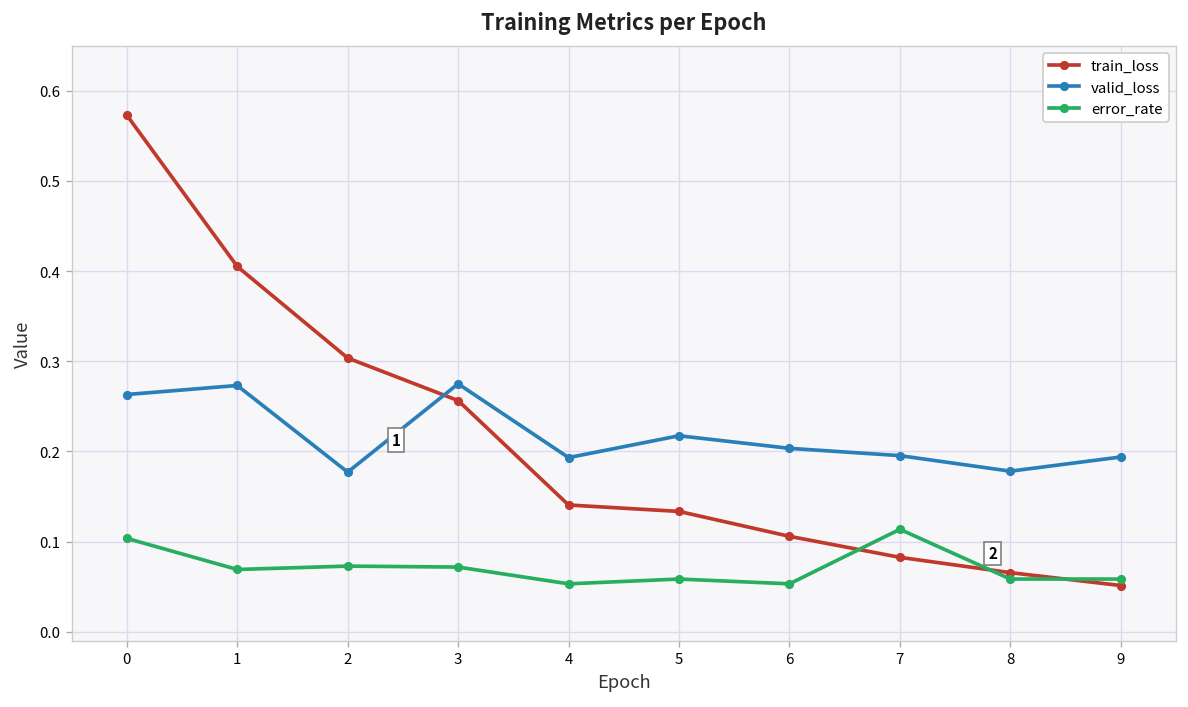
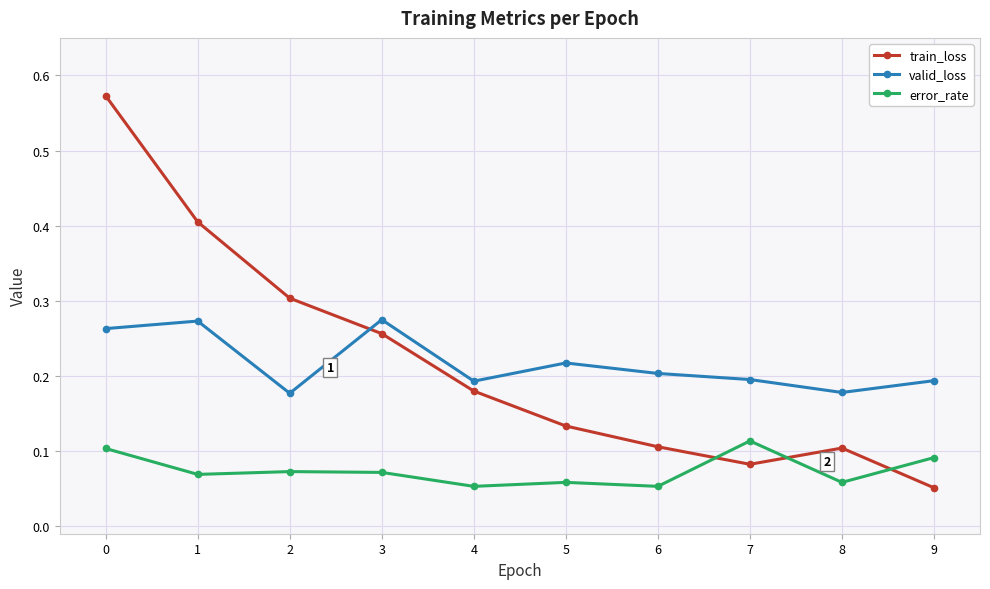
  {
    "train_loss": {
      "0": 0.57,
      "1": 0.41,
      "2": 0.30,
      "3": 0.26,
-     "4": 0.14,
+     "4": 0.18,
      "5": 0.13,
      "6": 0.11,
      "7": 0.08,
-     "8": 0.07,
+     "8": 0.10,
      "9": 0.05
    },
    "valid_loss": {
      "0": 0.26,
      "1": 0.27,
      "2": 0.18,
      "3": 0.27,
      "4": 0.19,
      "5": 0.22,
      "6": 0.20,
      "7": 0.20,
      "8": 0.18,
      "9": 0.19
    },
    "error_rate": {
      "0": 0.10,
      "1": 0.07,
      "2": 0.07,
      "3": 0.07,
      "4": 0.05,
      "5": 0.06,
      "6": 0.05,
      "7": 0.11,
      "8": 0.06,
-     "9": 0.06
+     "9": 0.09
    }
  }
